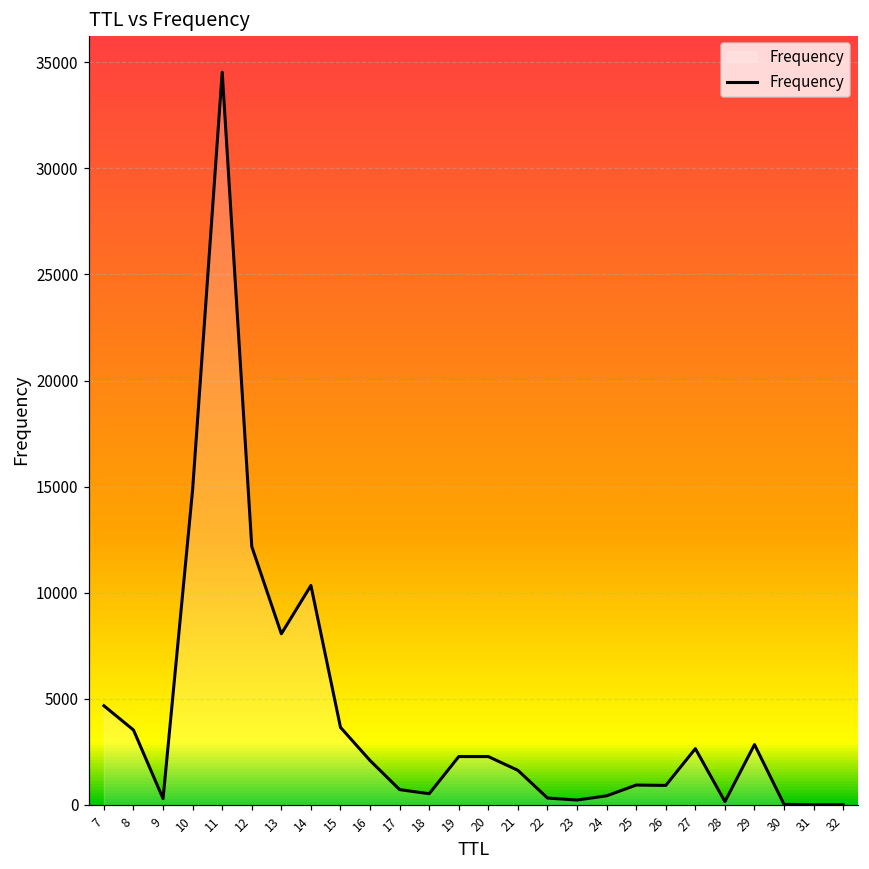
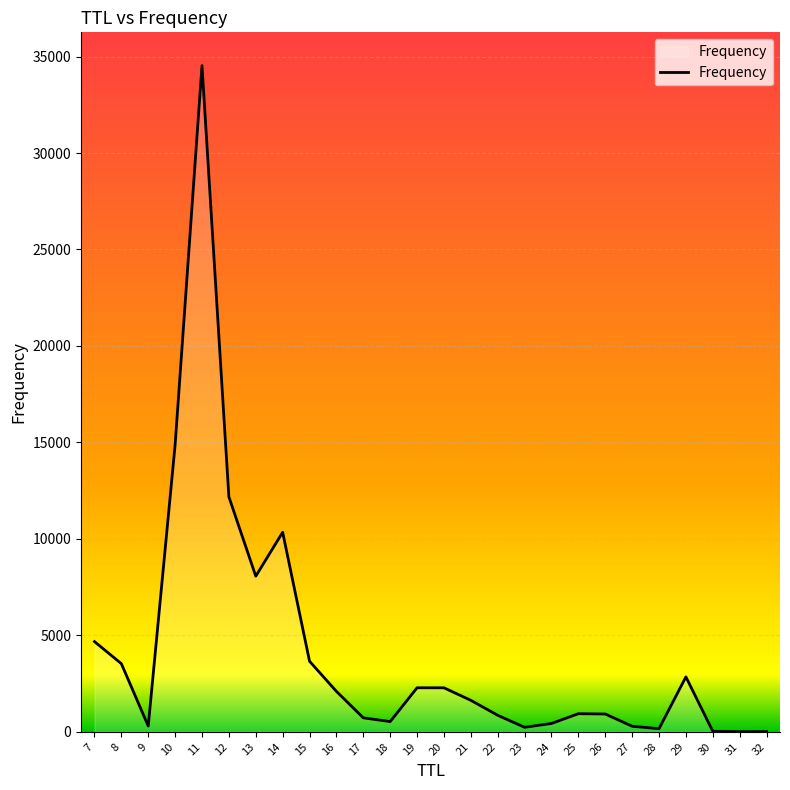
  {
    "7": 4700,
    "8": 3500,
    "9": 300,
    "10": 14900,
    "11": 34500,
    "12": 12200,
    "13": 8100,
    "14": 10300,
    "15": 3700,
    "16": 2100,
    "17": 700,
    "18": 500,
    "19": 2300,
    "20": 2300,
    "21": 1600,
-   "22": 300,
+   "22": 900,
    "23": 200,
    "24": 400,
    "25": 900,
    "26": 900,
-   "27": 2700,
+   "27": 300,
    "28": 200,
    "29": 2800,
    "30": 0,
    "31": 0,
    "32": 0
  }
